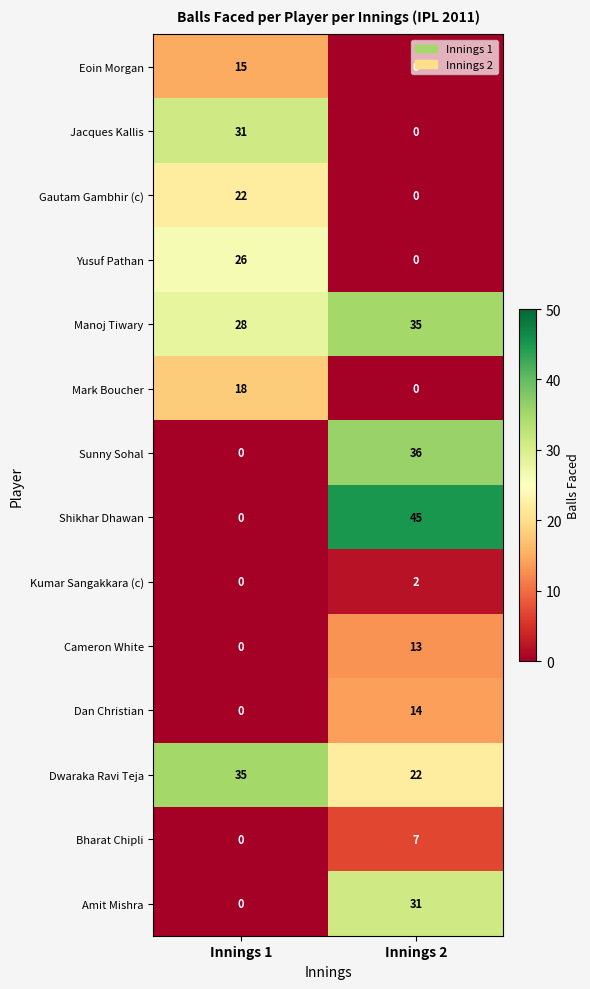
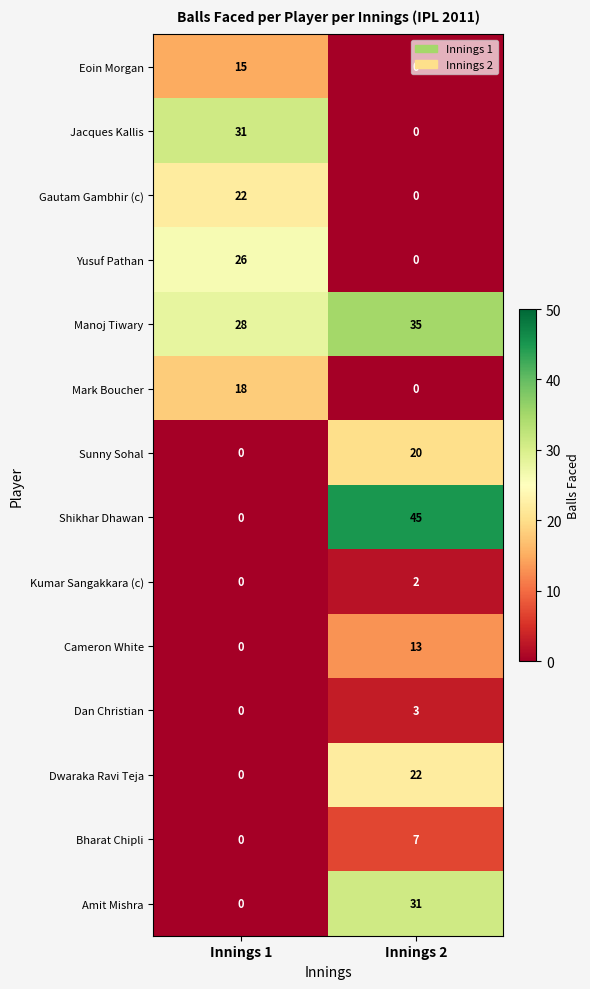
  {
    "Eoin Morgan": {
      "Innings 1": 15
    },
    "Jacques Kallis": {
      "Innings 1": 31,
      "Innings 2": 0
    },
    "Gautam Gambhir (c)": {
      "Innings 1": 22,
      "Innings 2": 0
    },
    "Yusuf Pathan": {
      "Innings 1": 26,
      "Innings 2": 0
    },
    "Manoj Tiwary": {
      "Innings 1": 28,
      "Innings 2": 35
    },
    "Mark Boucher": {
      "Innings 1": 18,
      "Innings 2": 0
    },
    "Sunny Sohal": {
      "Innings 1": 0,
-     "Innings 2": 36
+     "Innings 2": 20
    },
    "Shikhar Dhawan": {
      "Innings 1": 0,
      "Innings 2": 45
    },
    "Kumar Sangakkara (c)": {
      "Innings 1": 0,
      "Innings 2": 2
    },
    "Cameron White": {
      "Innings 1": 0,
      "Innings 2": 13
    },
    "Dan Christian": {
      "Innings 1": 0,
-     "Innings 2": 14
+     "Innings 2": 3
    },
    "Dwaraka Ravi Teja": {
-     "Innings 1": 35,
+     "Innings 1": 0,
      "Innings 2": 22
    },
    "Bharat Chipli": {
      "Innings 1": 0,
      "Innings 2": 7
    },
    "Amit Mishra": {
      "Innings 1": 0,
      "Innings 2": 31
    }
  }
